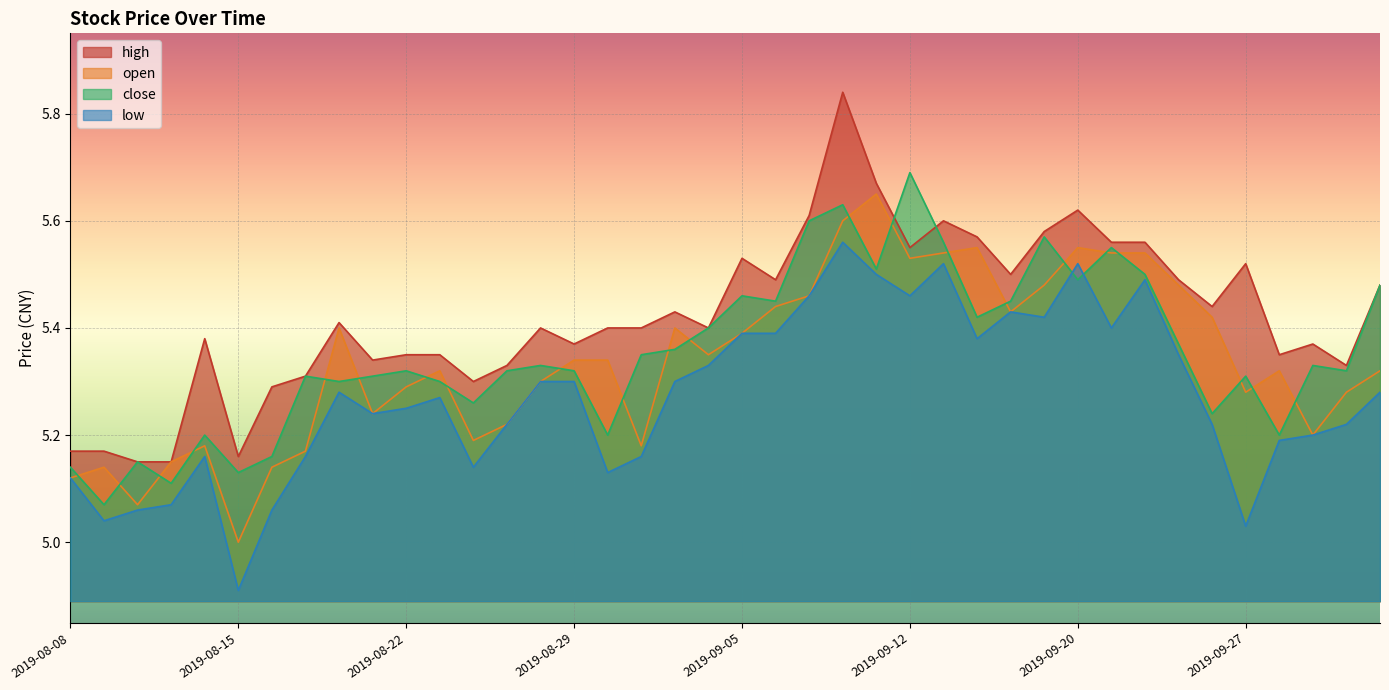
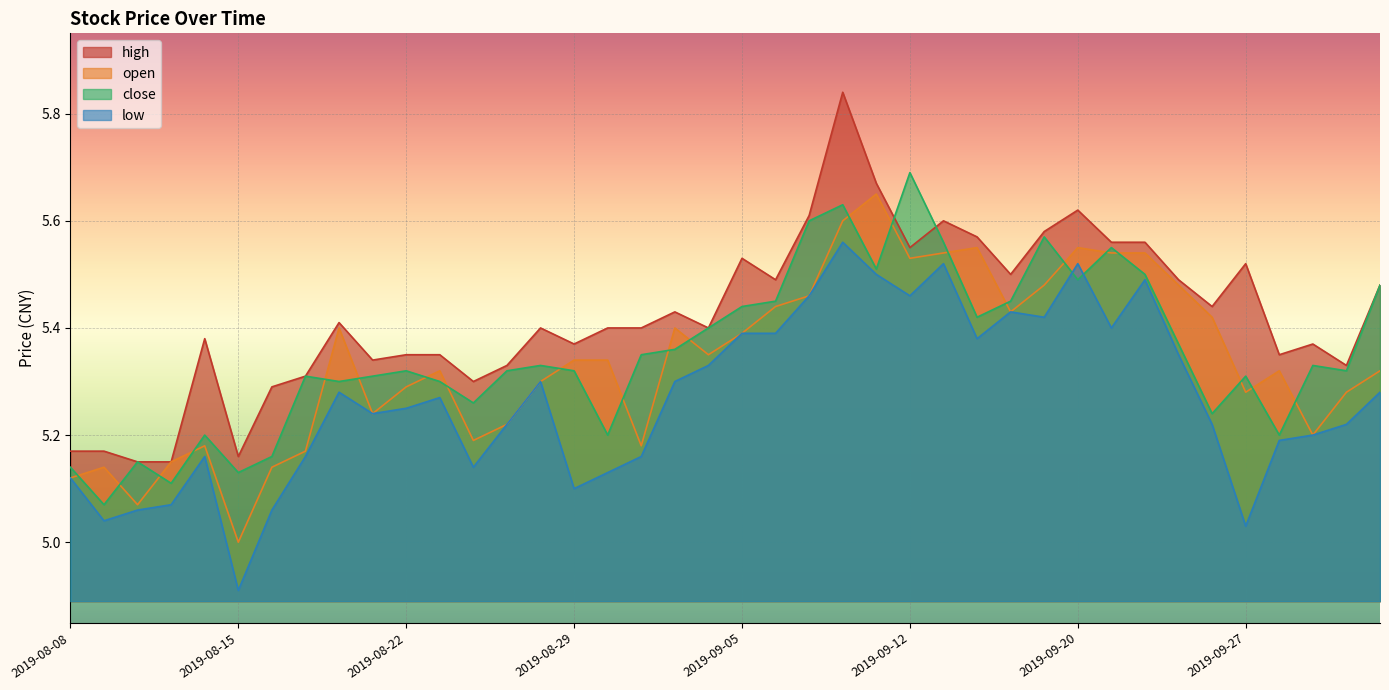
  {
    "high": {
      "2019-08-08": 5.17,
      "2019-08-15": 5.16,
      "2019-08-22": 5.35,
      "2019-08-29": 5.37,
      "2019-09-05": 5.53,
      "2019-09-12": 5.55,
      "2019-09-20": 5.62,
      "2019-09-27": 5.52
    },
    "open": {
      "2019-08-15": 5.00,
      "2019-08-22": 5.29,
      "2019-08-29": 5.34,
      "2019-09-12": 5.53,
      "2019-09-20": 5.55,
      "2019-09-27": 5.28
    },
    "close": {
      "2019-08-08": 5.14,
      "2019-08-15": 5.13,
      "2019-08-22": 5.32,
      "2019-08-29": 5.32,
-     "2019-09-05": 5.46,
+     "2019-09-05": 5.44,
      "2019-09-12": 5.69,
      "2019-09-20": 5.49,
      "2019-09-27": 5.31
    },
    "low": {
      "2019-08-15": 4.91,
      "2019-08-22": 5.25,
-     "2019-08-29": 5.3,
+     "2019-08-29": 5.1,
      "2019-09-12": 5.46,
      "2019-09-20": 5.52,
      "2019-09-27": 5.03
    }
  }
